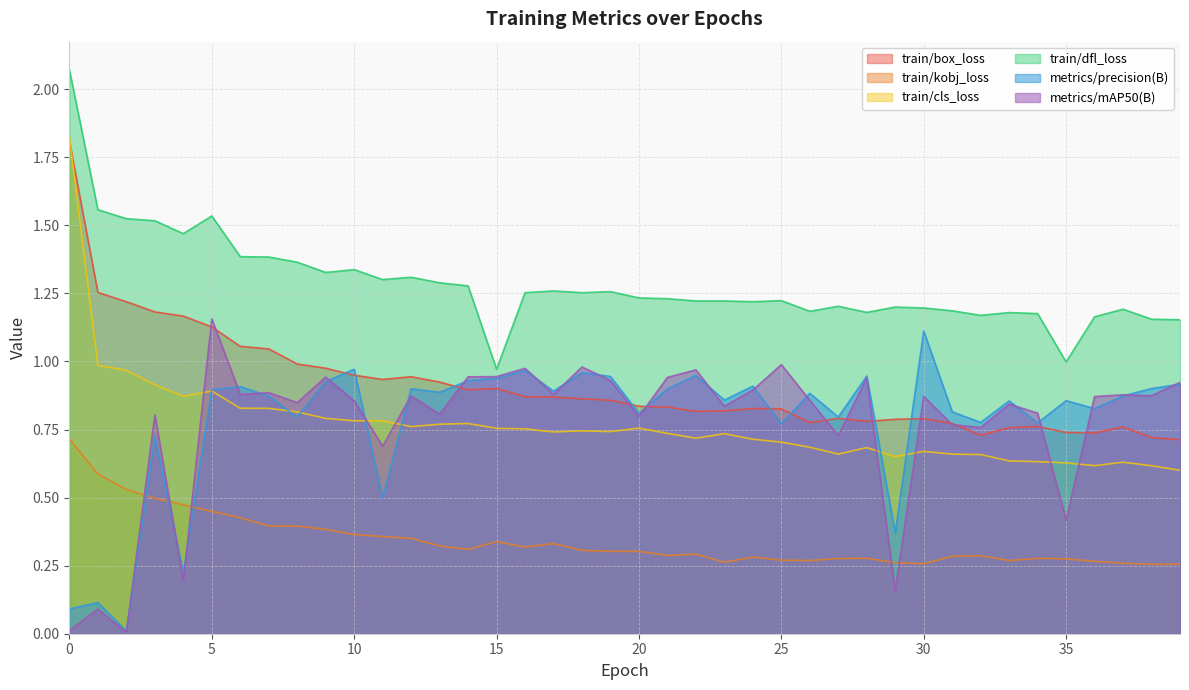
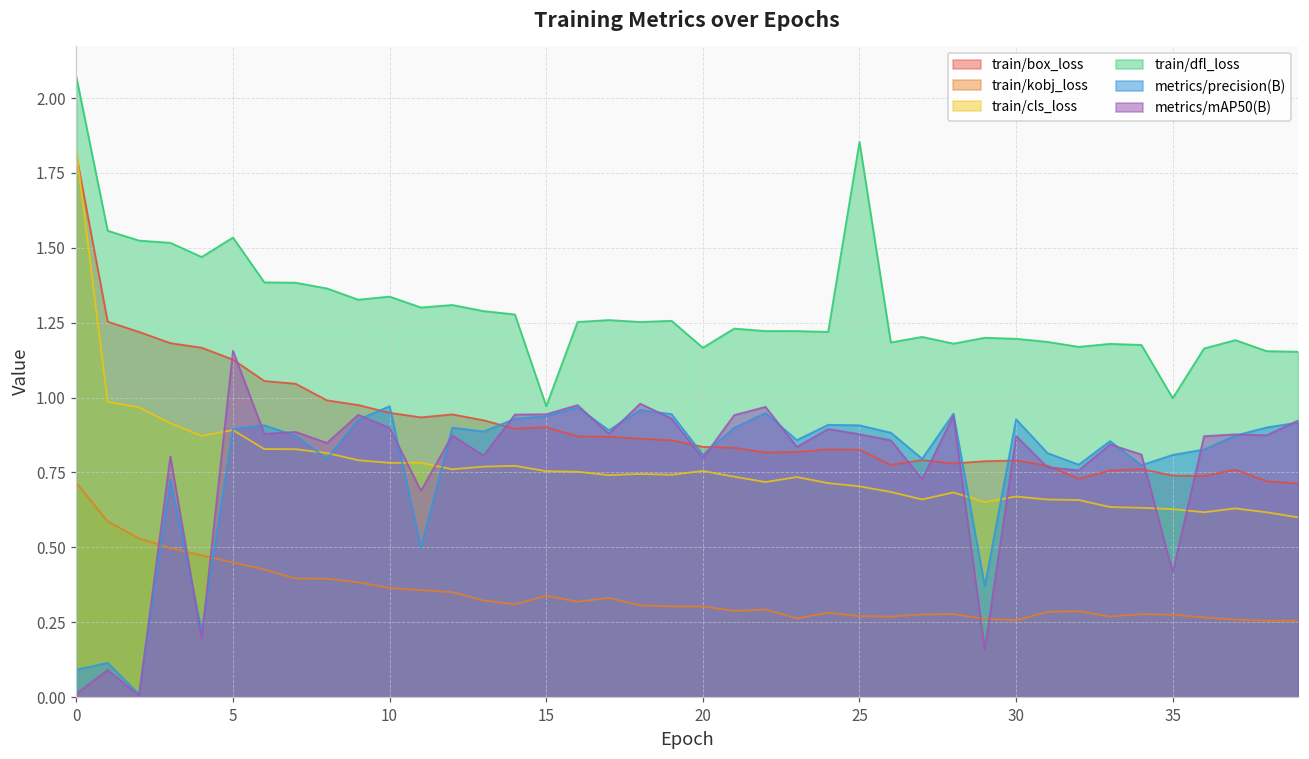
  {
    "train/dfl_loss": {
      "0": 2.07,
      "5": 1.53,
      "10": 1.34,
      "15": 0.97,
-     "20": 1.23,
-     "25": 1.22,
+     "20": 1.17,
+     "25": 1.85,
      "30": 1.20,
      "35": 1.00
    },
    "metrics/precision(B)": {
      "0": 0.09,
      "10": 0.97,
      "20": 0.81,
-     "25": 0.77,
-     "30": 1.11,
-     "35": 0.86
+     "25": 0.91,
+     "30": 0.93,
+     "35": 0.81
    },
    "metrics/mAP50(B)": {
      "0": 0.01,
      "5": 1.16,
-     "10": 0.86,
+     "10": 0.90,
      "20": 0.80,
-     "25": 0.99,
+     "25": 0.88,
      "30": 0.87,
      "35": 0.42
    }
  }
